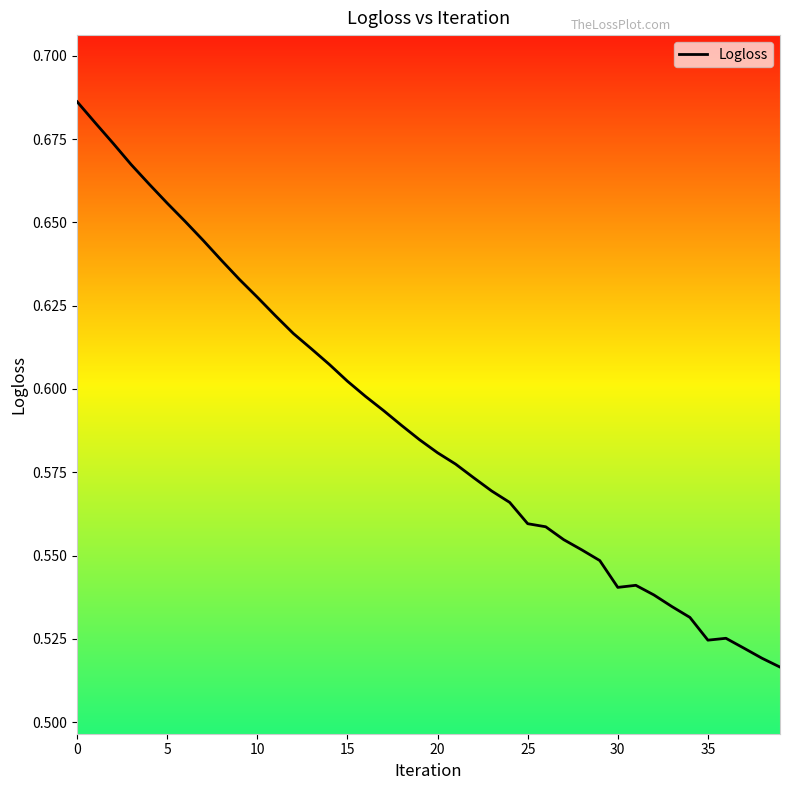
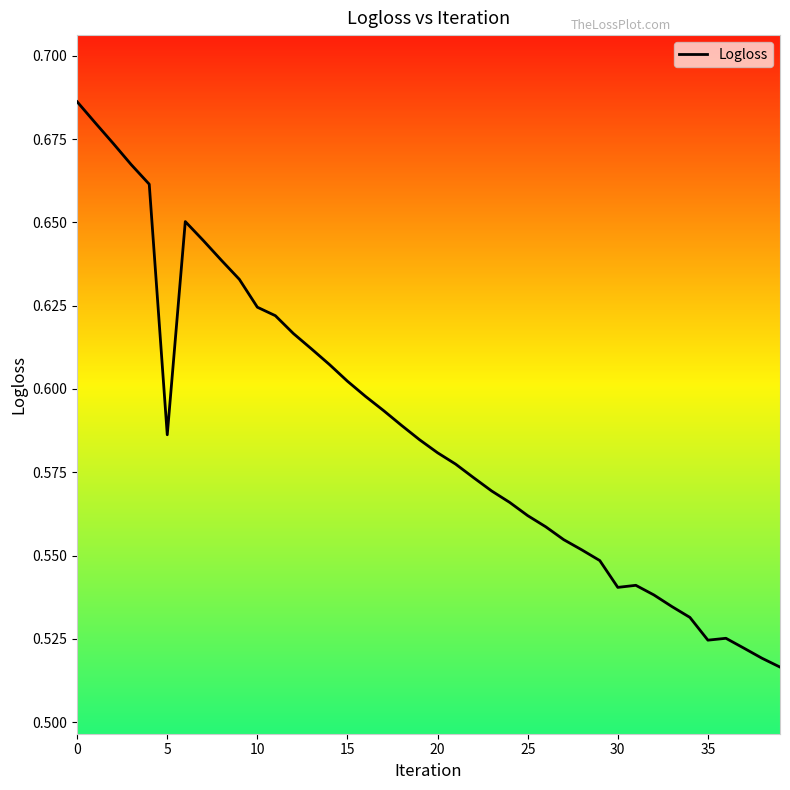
  {
    "0": 0.686,
-   "5": 0.656,
-   "10": 0.628,
+   "5": 0.586,
+   "10": 0.625,
    "15": 0.602,
    "20": 0.581,
-   "25": 0.560,
+   "25": 0.562,
    "30": 0.540,
    "35": 0.525
  }
